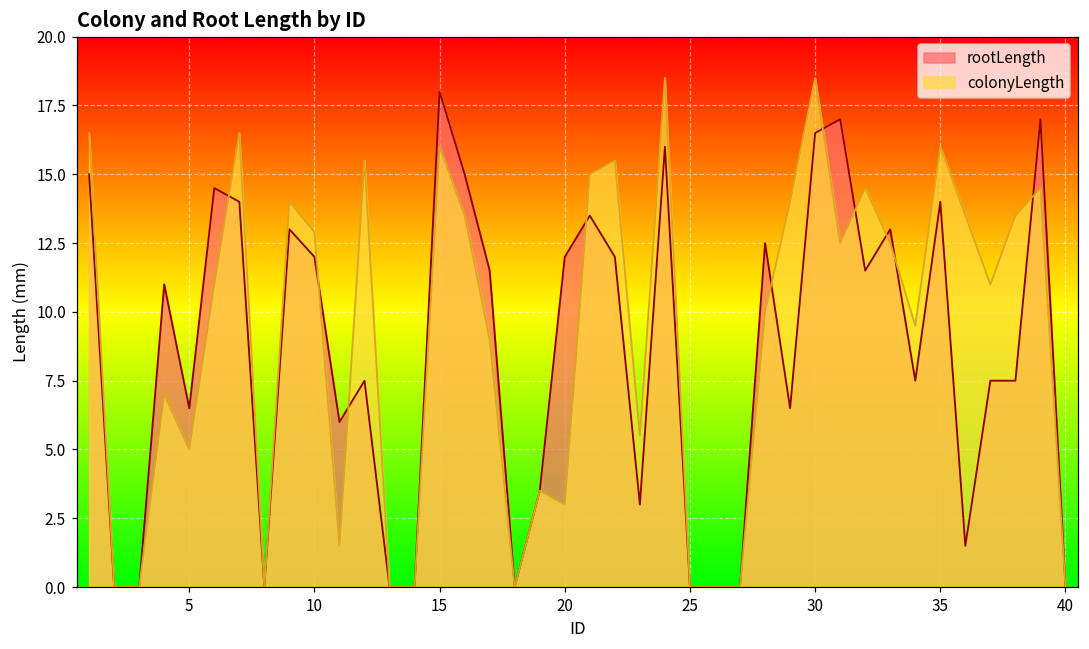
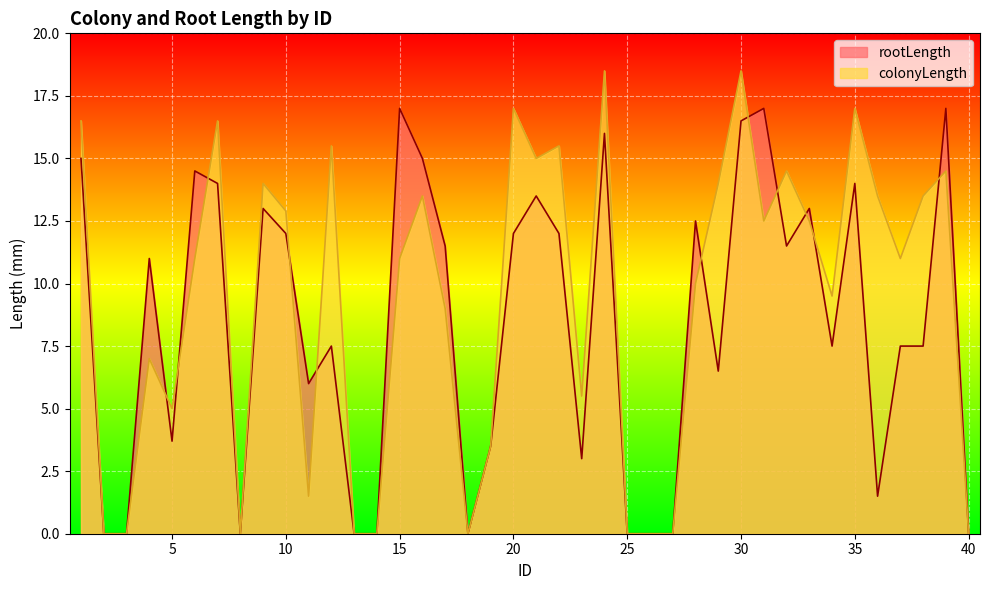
  {
    "rootLength": {
-     "5": 6.5,
+     "5": 3.7,
      "10": 12.0,
-     "15": 18,
+     "15": 17,
      "20": 12.0,
      "30": 16.5,
      "35": 14.0
    },
    "colonyLength": {
      "5": 5,
      "10": 12.9,
-     "15": 16,
-     "20": 3,
+     "15": 11,
+     "20": 17,
      "30": 18.5,
-     "35": 16
+     "35": 17
    }
  }
